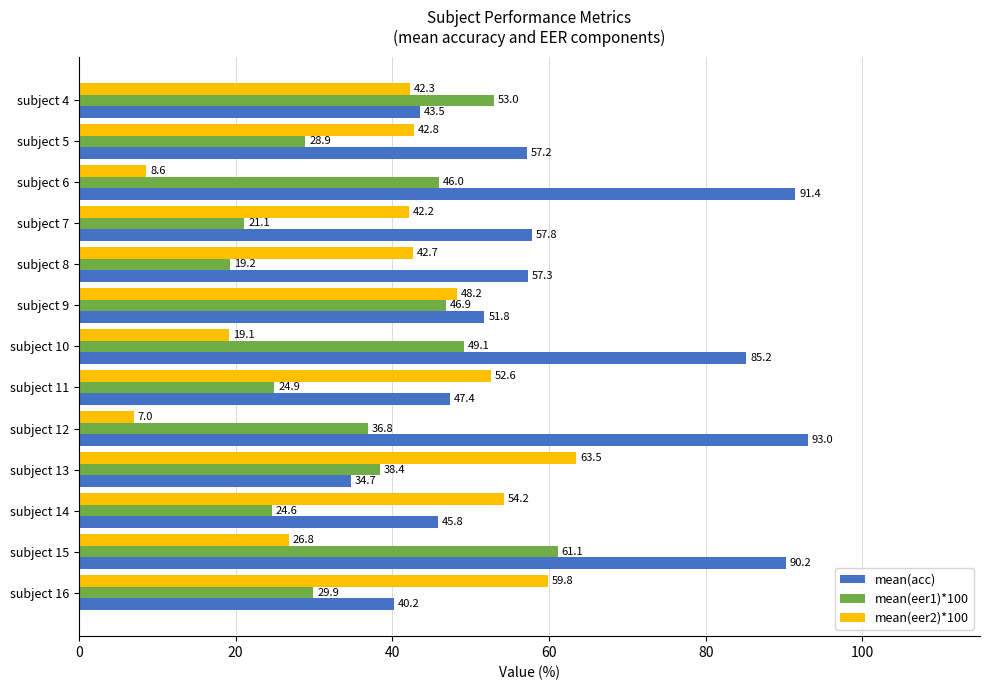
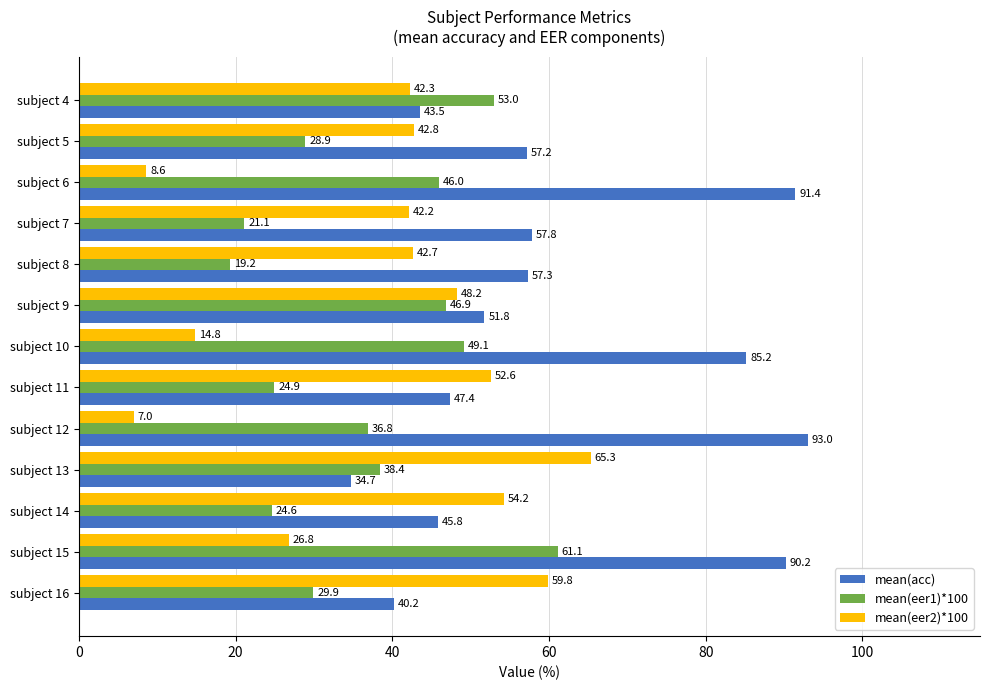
  {
    "mean(acc)": {
      "subject 4": 43.5,
      "subject 5": 57.2,
      "subject 6": 91.4,
      "subject 7": 57.8,
      "subject 8": 57.3,
      "subject 9": 51.8,
      "subject 10": 85.2,
      "subject 11": 47.4,
      "subject 12": 93.0,
      "subject 13": 34.7,
      "subject 14": 45.8,
      "subject 15": 90.2,
      "subject 16": 40.2
    },
    "mean(eer1)*100": {
      "subject 4": 53.0,
      "subject 5": 28.9,
      "subject 6": 46.0,
      "subject 7": 21.1,
      "subject 8": 19.2,
      "subject 9": 46.9,
      "subject 10": 49.1,
      "subject 11": 24.9,
      "subject 12": 36.8,
      "subject 13": 38.4,
      "subject 14": 24.6,
      "subject 15": 61.1,
      "subject 16": 29.9
    },
    "mean(eer2)*100": {
      "subject 4": 42.3,
      "subject 5": 42.8,
      "subject 6": 8.6,
      "subject 7": 42.2,
      "subject 8": 42.7,
      "subject 9": 48.2,
-     "subject 10": 19.1,
+     "subject 10": 14.8,
      "subject 11": 52.6,
      "subject 12": 7.0,
-     "subject 13": 63.5,
+     "subject 13": 65.3,
      "subject 14": 54.2,
      "subject 15": 26.8,
      "subject 16": 59.8
    }
  }
